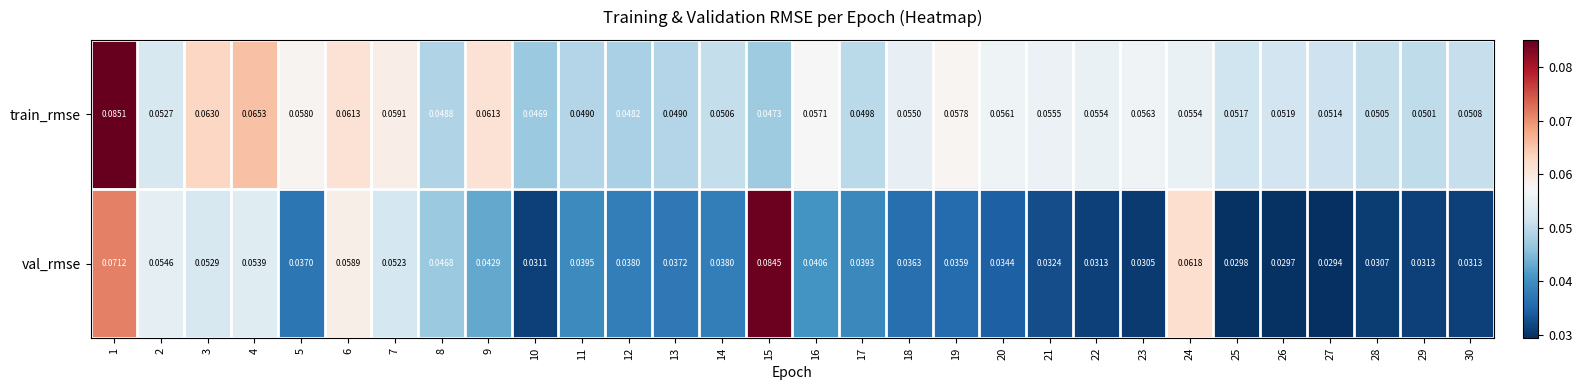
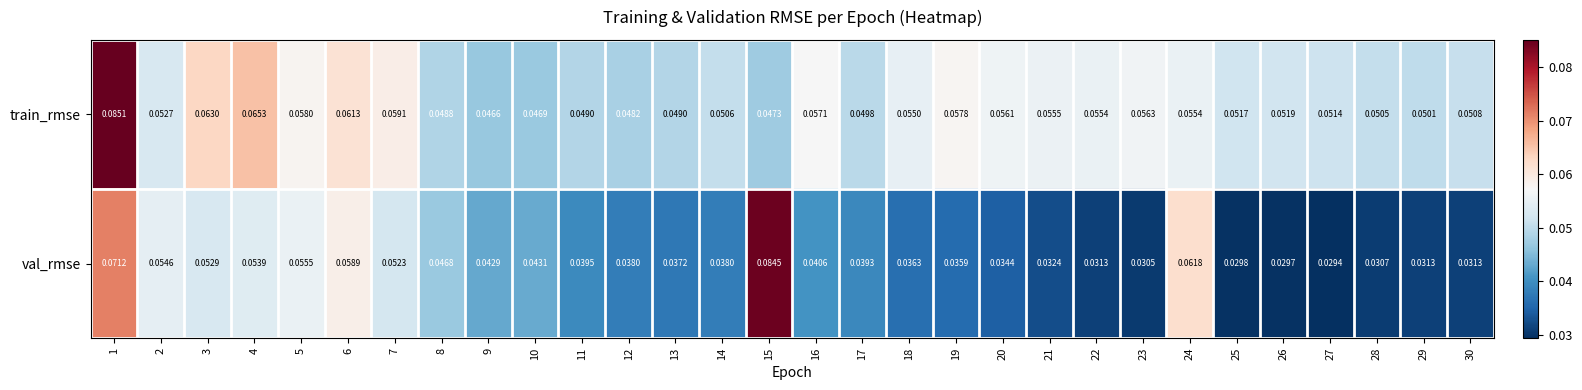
  {
    "train_rmse": {
      "1": 0.0851,
      "2": 0.0527,
      "3": 0.0630,
      "4": 0.0653,
      "5": 0.0580,
      "6": 0.0613,
      "7": 0.0591,
      "8": 0.0488,
-     "9": 0.0613,
+     "9": 0.0466,
      "10": 0.0469,
      "11": 0.0490,
      "12": 0.0482,
      "13": 0.0490,
      "14": 0.0506,
      "15": 0.0473,
      "16": 0.0571,
      "17": 0.0498,
      "18": 0.0550,
      "19": 0.0578,
      "20": 0.0561,
      "21": 0.0555,
      "22": 0.0554,
      "23": 0.0563,
      "24": 0.0554,
      "25": 0.0517,
      "26": 0.0519,
      "27": 0.0514,
      "28": 0.0505,
      "29": 0.0501,
      "30": 0.0508
    },
    "val_rmse": {
      "1": 0.0712,
      "2": 0.0546,
      "3": 0.0529,
      "4": 0.0539,
-     "5": 0.0370,
+     "5": 0.0555,
      "6": 0.0589,
      "7": 0.0523,
      "8": 0.0468,
      "9": 0.0429,
-     "10": 0.0311,
+     "10": 0.0431,
      "11": 0.0395,
      "12": 0.0380,
      "13": 0.0372,
      "14": 0.0380,
      "15": 0.0845,
      "16": 0.0406,
      "17": 0.0393,
      "18": 0.0363,
      "19": 0.0359,
      "20": 0.0344,
      "21": 0.0324,
      "22": 0.0313,
      "23": 0.0305,
      "24": 0.0618,
      "25": 0.0298,
      "26": 0.0297,
      "27": 0.0294,
      "28": 0.0307,
      "29": 0.0313,
      "30": 0.0313
    }
  }
